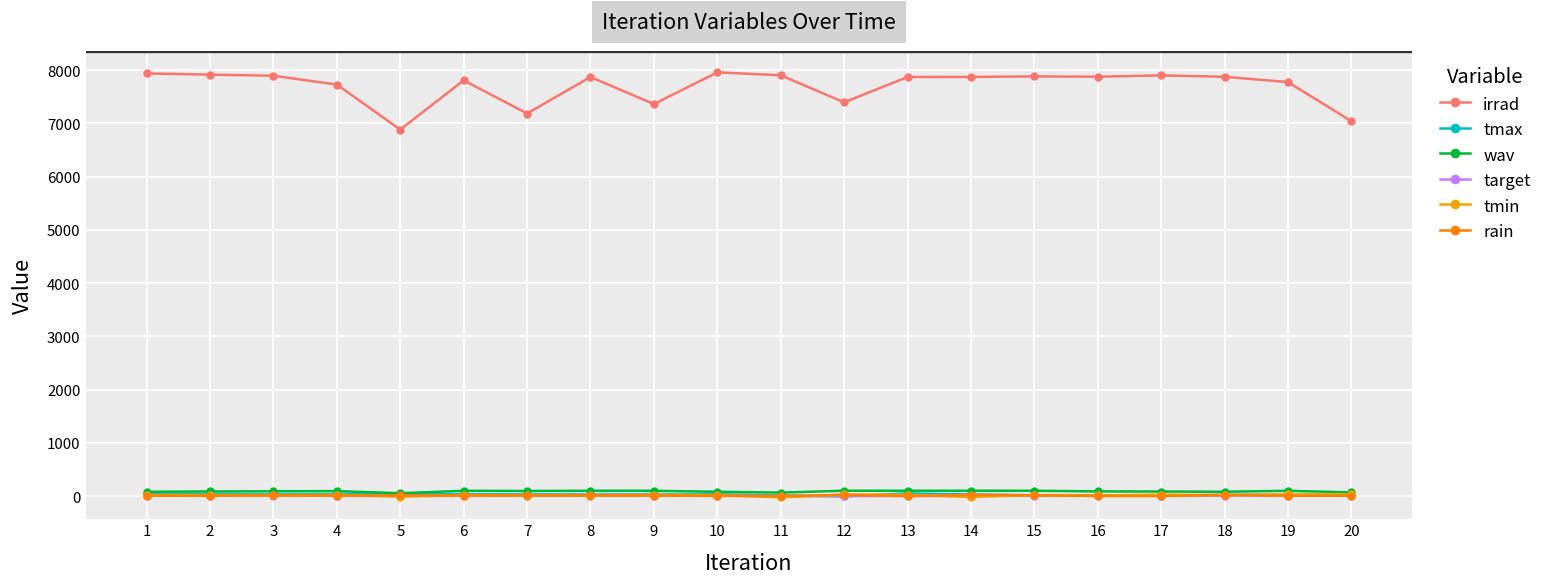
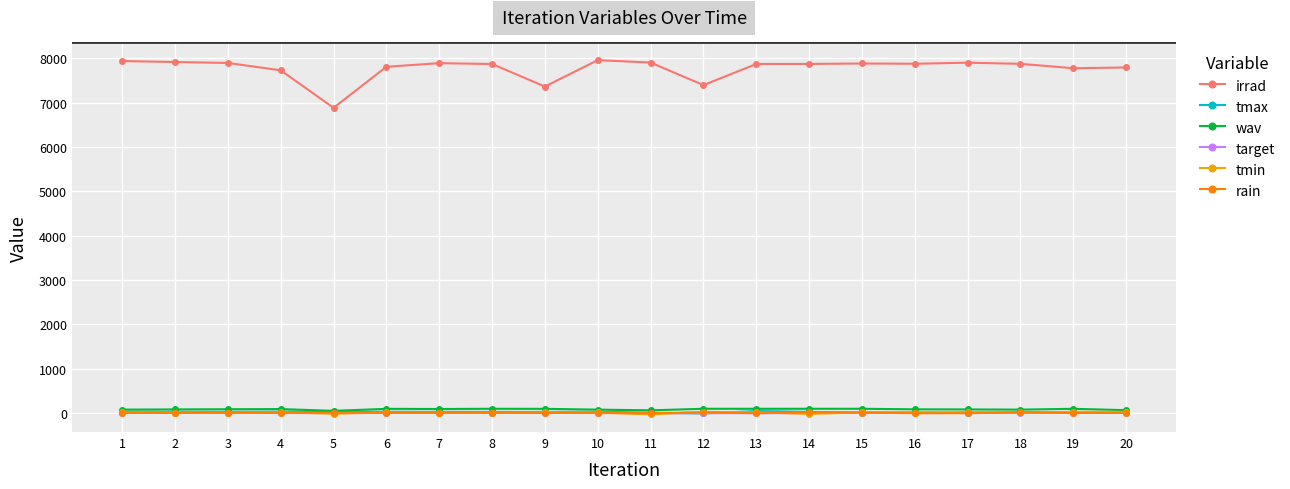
  {
    "irrad": {
      "1": 7900,
      "2": 7900,
      "3": 7900,
      "4": 7700,
      "5": 6900,
      "6": 7800,
-     "7": 7200,
+     "7": 7900,
      "8": 7900,
      "9": 7400,
      "10": 8000,
      "11": 7900,
      "12": 7400,
      "13": 7900,
      "14": 7900,
      "15": 7900,
      "16": 7900,
      "17": 7900,
      "18": 7900,
      "19": 7800,
-     "20": 7000
+     "20": 7800
    },
    "wav": {
      "3": 100,
      "6": 100,
      "7": 100,
      "8": 100,
      "9": 100,
      "12": 100,
      "14": 100,
      "15": 100,
      "16": 100,
      "17": 100,
      "18": 100,
      "19": 100
    }
  }
